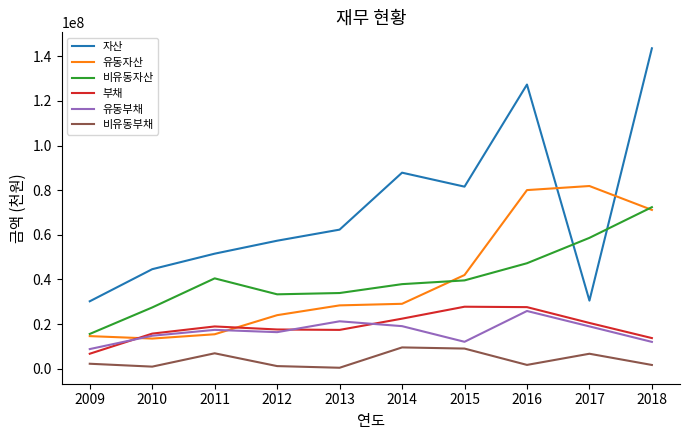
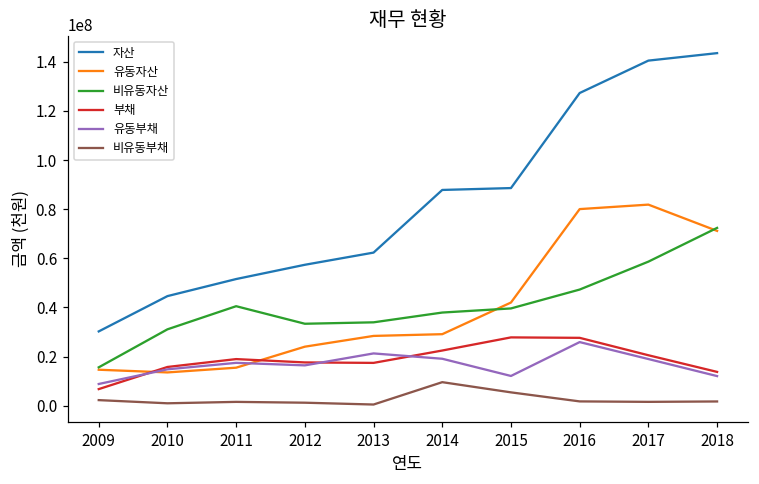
  {
    "자산": {
      "2009": 30000000,
      "2010": 45000000,
      "2011": 52000000,
      "2012": 57000000,
      "2013": 62000000,
      "2014": 88000000,
-     "2015": 82000000,
+     "2015": 89000000,
      "2016": 127000000,
-     "2017": 31000000,
+     "2017": 141000000,
      "2018": 144000000
    },
    "유동자산": {
      "2010": 14000000,
      "2011": 15000000,
      "2012": 24000000,
      "2013": 28000000,
      "2014": 29000000,
      "2015": 42000000,
      "2016": 80000000,
      "2017": 82000000,
      "2018": 71000000
    },
    "비유동자산": {
-     "2010": 27000000,
+     "2010": 31000000,
      "2011": 40000000,
      "2012": 33000000,
      "2013": 34000000,
      "2014": 38000000,
      "2015": 40000000,
      "2016": 47000000,
      "2017": 59000000,
      "2018": 72000000
    },
    "부채": {
      "2009": 7000000,
      "2011": 19000000,
      "2012": 18000000,
      "2013": 17000000,
      "2014": 22000000,
      "2015": 28000000,
      "2016": 28000000,
      "2017": 21000000,
      "2018": 14000000
    },
    "유동부채": {
      "2009": 9000000,
      "2011": 17000000,
      "2012": 16000000,
      "2013": 21000000,
      "2014": 19000000,
      "2015": 12000000,
      "2016": 26000000,
      "2017": 19000000,
      "2018": 12000000
    },
    "비유동부채": {
      "2009": 2000000,
      "2010": 1000000,
-     "2011": 7000000,
+     "2011": 2000000,
      "2012": 1000000,
      "2013": 0,
      "2014": 10000000,
-     "2015": 9000000,
+     "2015": 5000000,
      "2016": 2000000,
-     "2017": 7000000,
+     "2017": 2000000,
      "2018": 2000000
    }
  }
